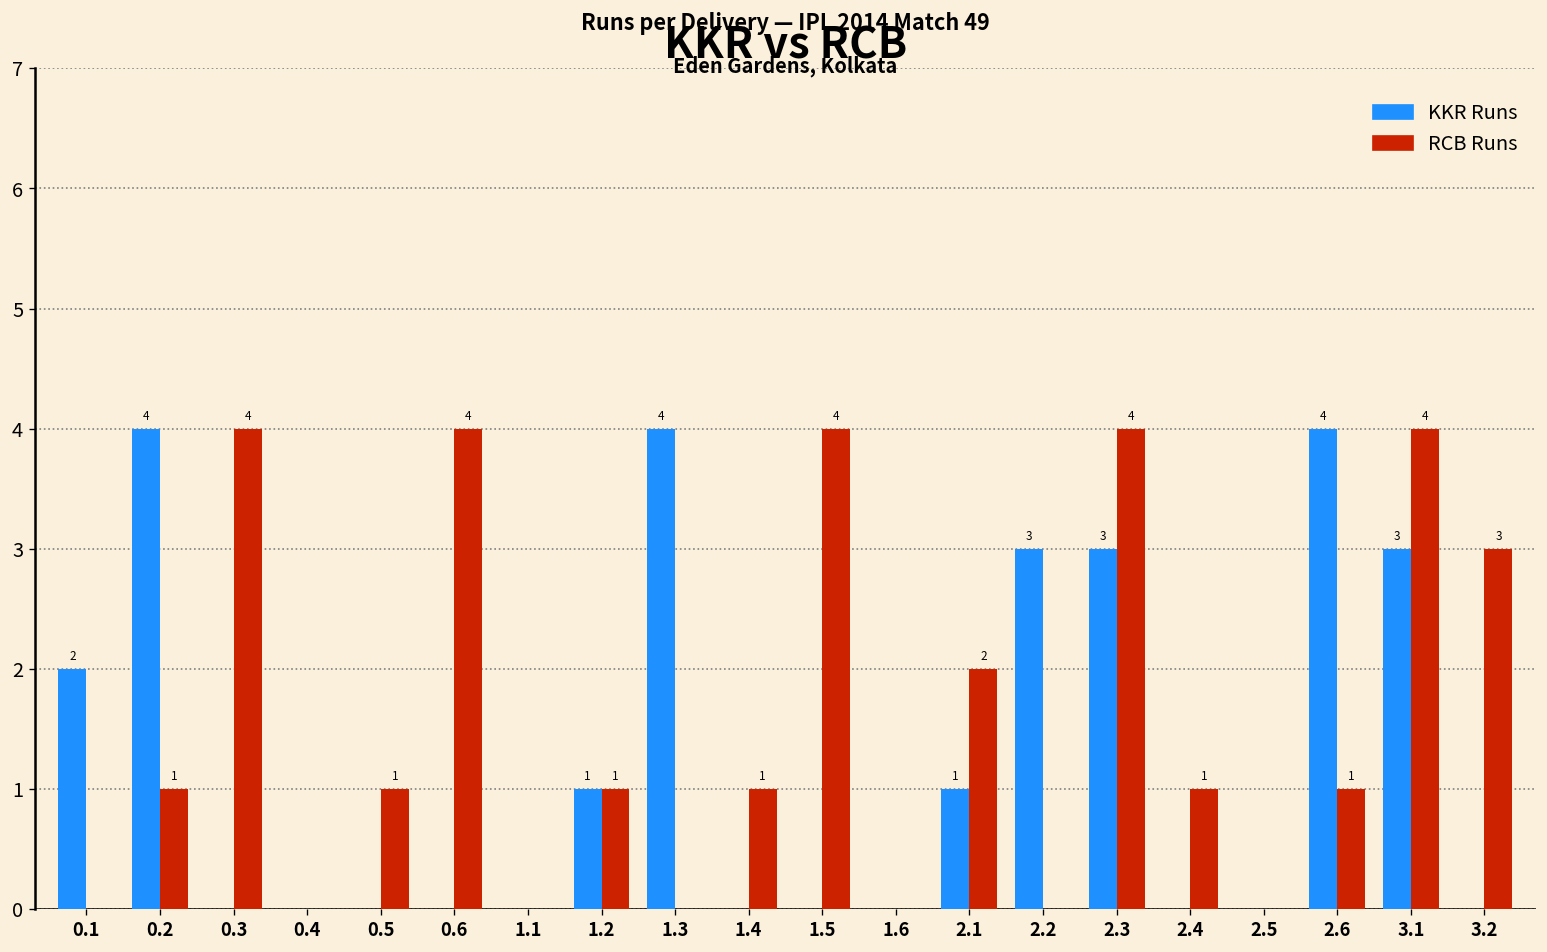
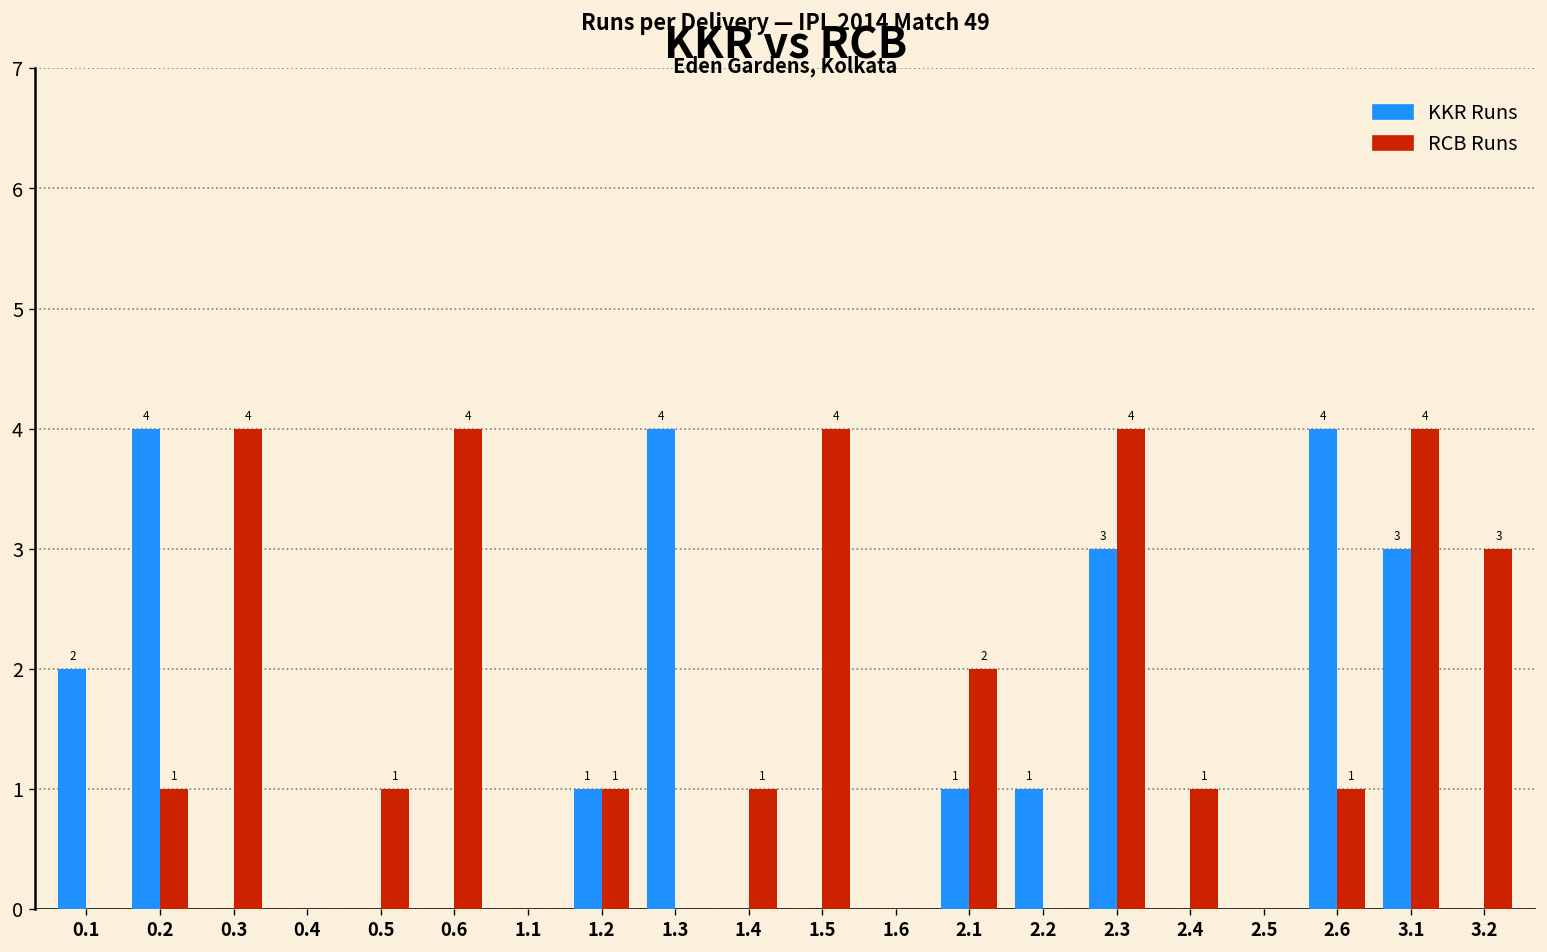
  {
    "KKR Runs": {
      "0.1": 2,
      "0.2": 4,
      "1.2": 1,
      "1.3": 4,
      "2.1": 1,
-     "2.2": 3,
+     "2.2": 1,
      "2.3": 3,
      "2.6": 4,
      "3.1": 3
    },
    "RCB Runs": {
      "0.2": 1,
      "0.3": 4,
      "0.5": 1,
      "0.6": 4,
      "1.2": 1,
      "1.4": 1,
      "1.5": 4,
      "2.1": 2,
      "2.3": 4,
      "2.4": 1,
      "2.6": 1,
      "3.1": 4,
      "3.2": 3
    }
  }
